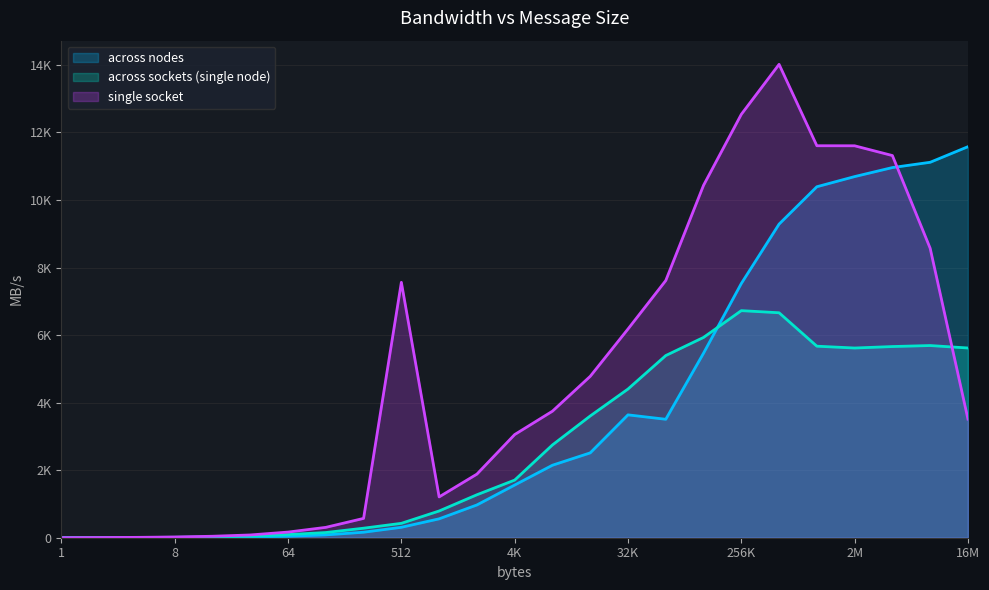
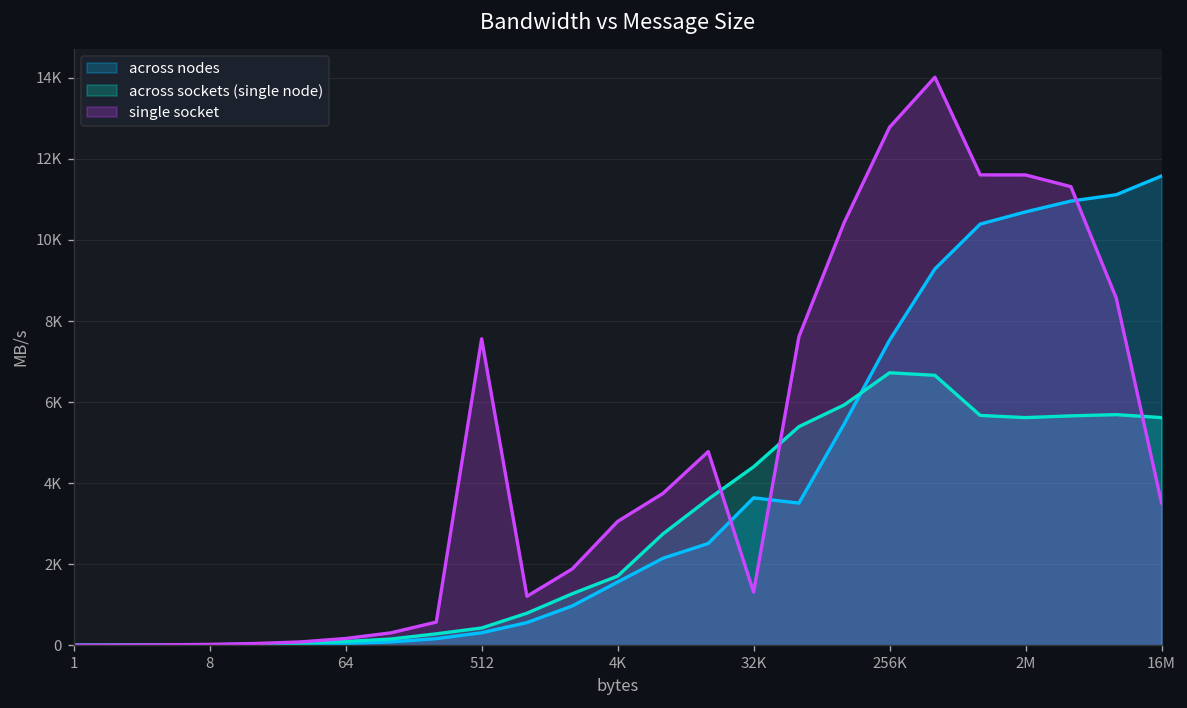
  {
    "single socket": {
      "512": 7600,
      "4K": 3100,
-     "32K": 6200,
-     "256K": 12500,
+     "32K": 1300,
+     "256K": 12800,
      "2M": 11600,
      "16M": 3500
    }
  }
